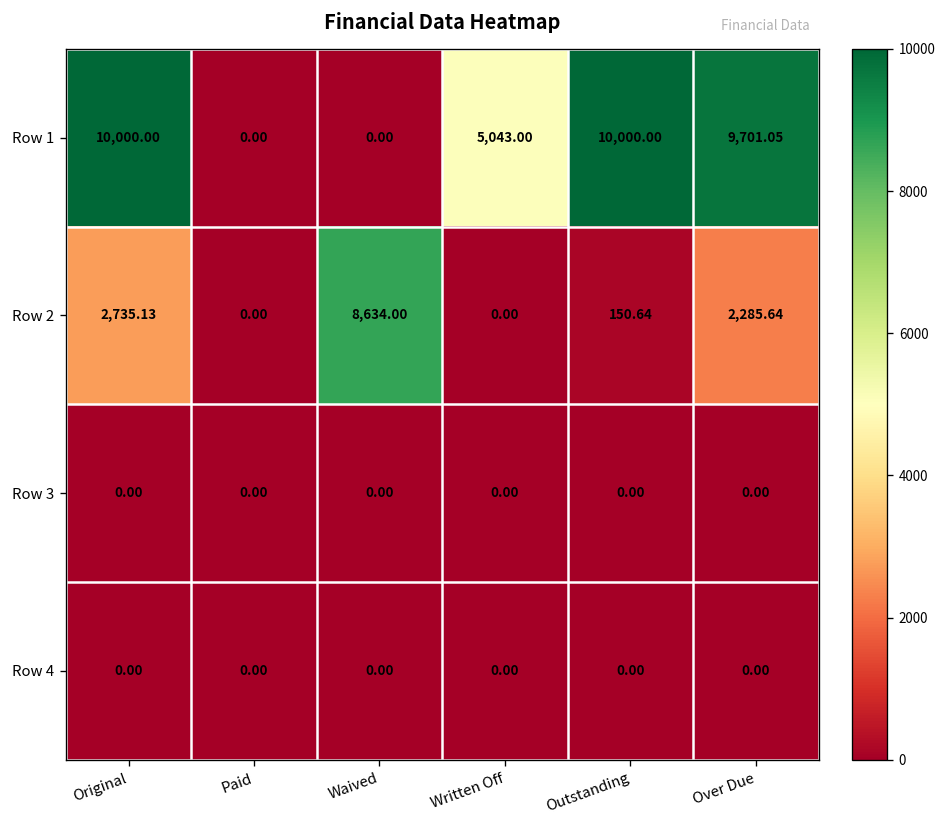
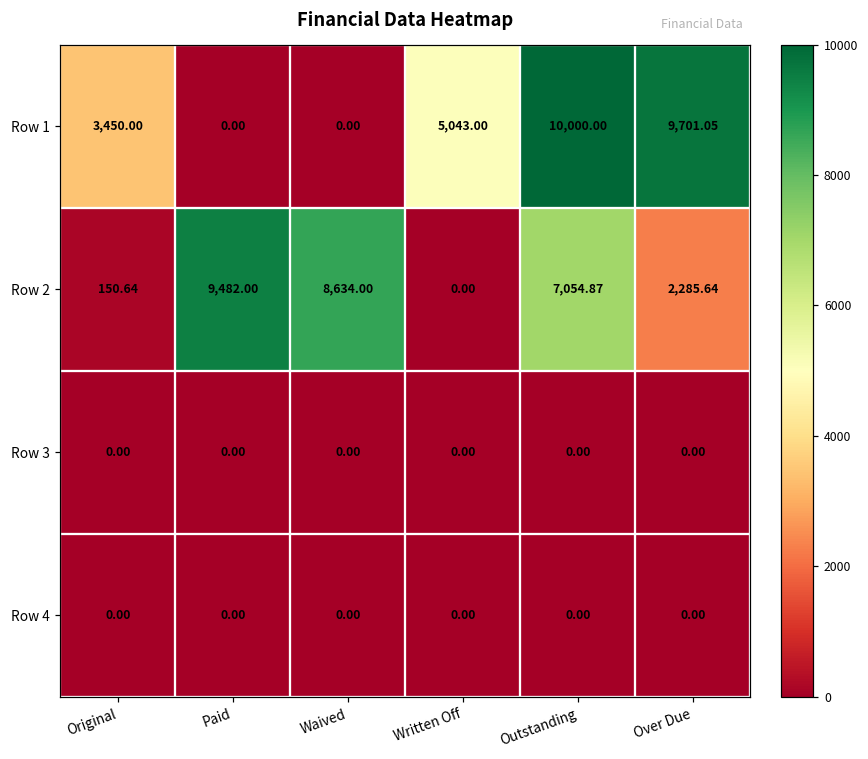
  {
    "Row 1": {
-     "Original": "10,000.00",
+     "Original": "3,450.00",
      "Paid": "0.00",
      "Waived": "0.00",
      "Written Off": "5,043.00",
      "Outstanding": "10,000.00",
      "Over Due": "9,701.05"
    },
    "Row 2": {
-     "Original": "2,735.13",
-     "Paid": "0.00",
+     "Original": "150.64",
+     "Paid": "9,482.00",
      "Waived": "8,634.00",
      "Written Off": "0.00",
-     "Outstanding": "150.64",
+     "Outstanding": "7,054.87",
      "Over Due": "2,285.64"
    },
    "Row 3": {
      "Original": "0.00",
      "Paid": "0.00",
      "Waived": "0.00",
      "Written Off": "0.00",
      "Outstanding": "0.00",
      "Over Due": "0.00"
    },
    "Row 4": {
      "Original": "0.00",
      "Paid": "0.00",
      "Waived": "0.00",
      "Written Off": "0.00",
      "Outstanding": "0.00",
      "Over Due": "0.00"
    }
  }
